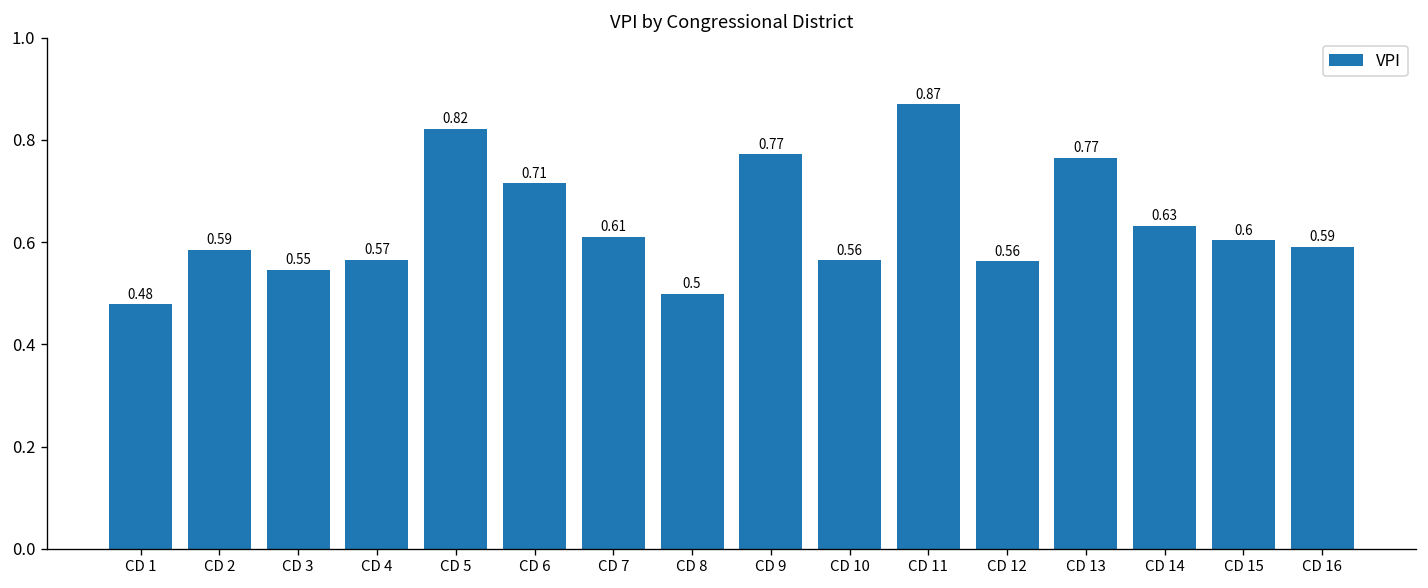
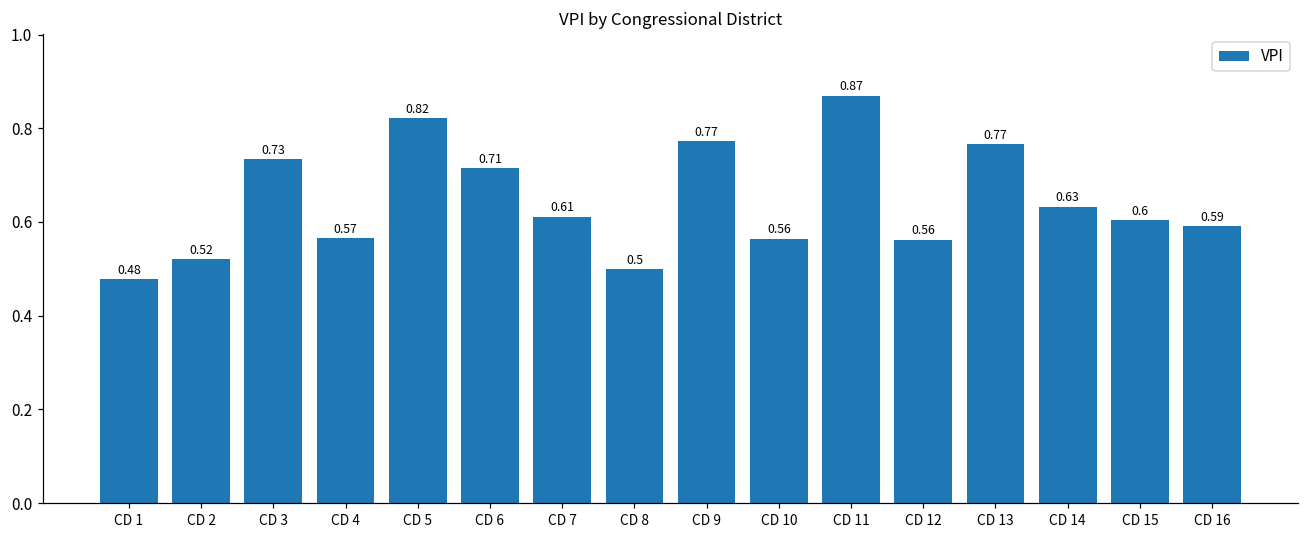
  {
    "CD 1": 0.48,
-   "CD 2": 0.59,
-   "CD 3": 0.55,
+   "CD 2": 0.52,
+   "CD 3": 0.73,
    "CD 4": 0.57,
    "CD 5": 0.82,
    "CD 6": 0.71,
    "CD 7": 0.61,
    "CD 8": 0.5,
    "CD 9": 0.77,
    "CD 10": 0.56,
    "CD 11": 0.87,
    "CD 12": 0.56,
    "CD 13": 0.77,
    "CD 14": 0.63,
    "CD 15": 0.6,
    "CD 16": 0.59
  }
